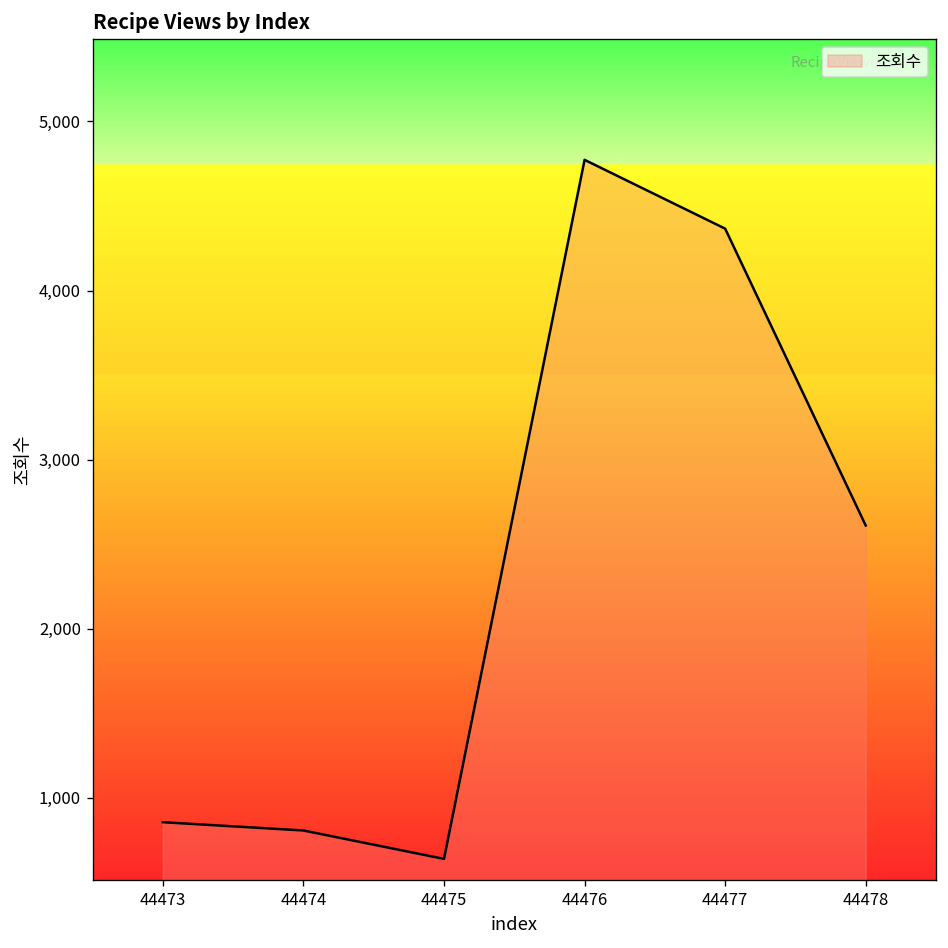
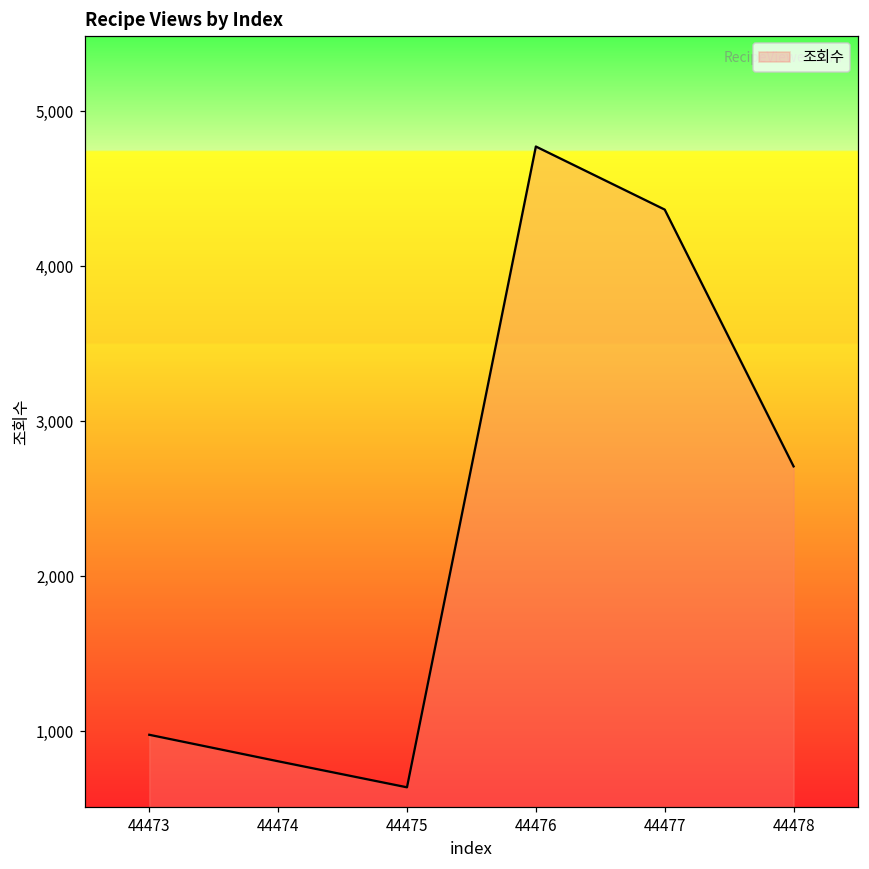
  {
-   "44473": "860",
+   "44473": "980",
    "44474": "810",
    "44475": "640",
    "44476": "4,770",
    "44477": "4,370",
-   "44478": "2,610"
+   "44478": "2,710"
  }
